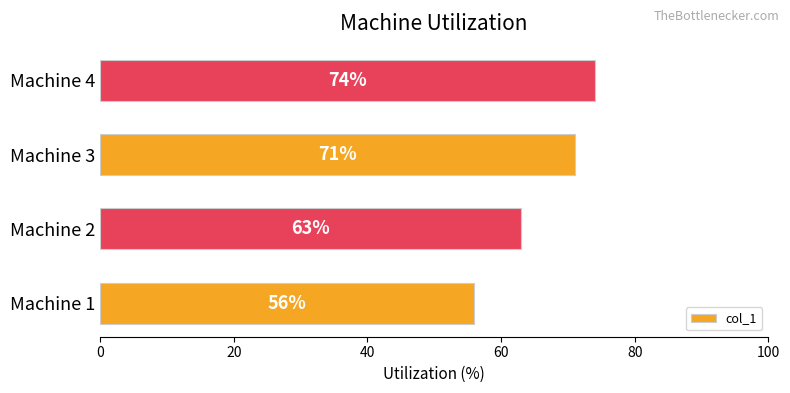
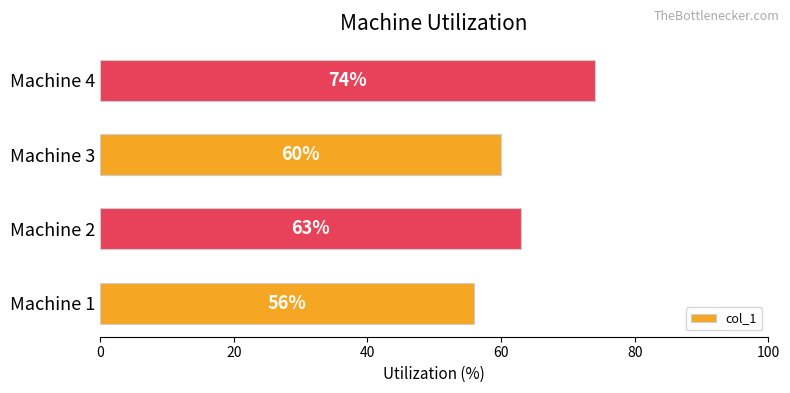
  {
    "Machine 4": "74%",
-   "Machine 3": "71%",
+   "Machine 3": "60%",
    "Machine 2": "63%",
    "Machine 1": "56%"
  }
